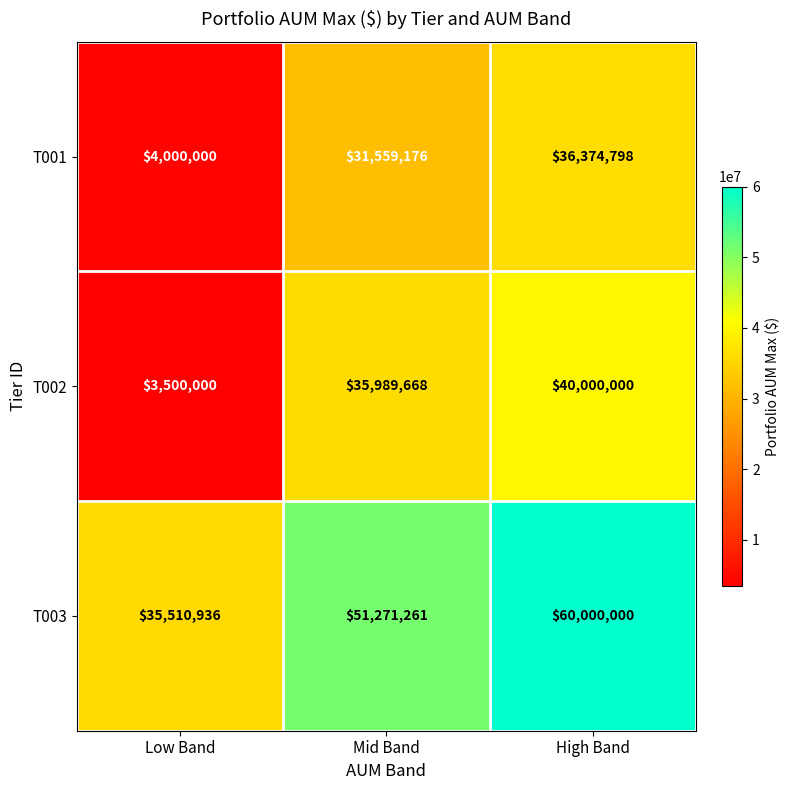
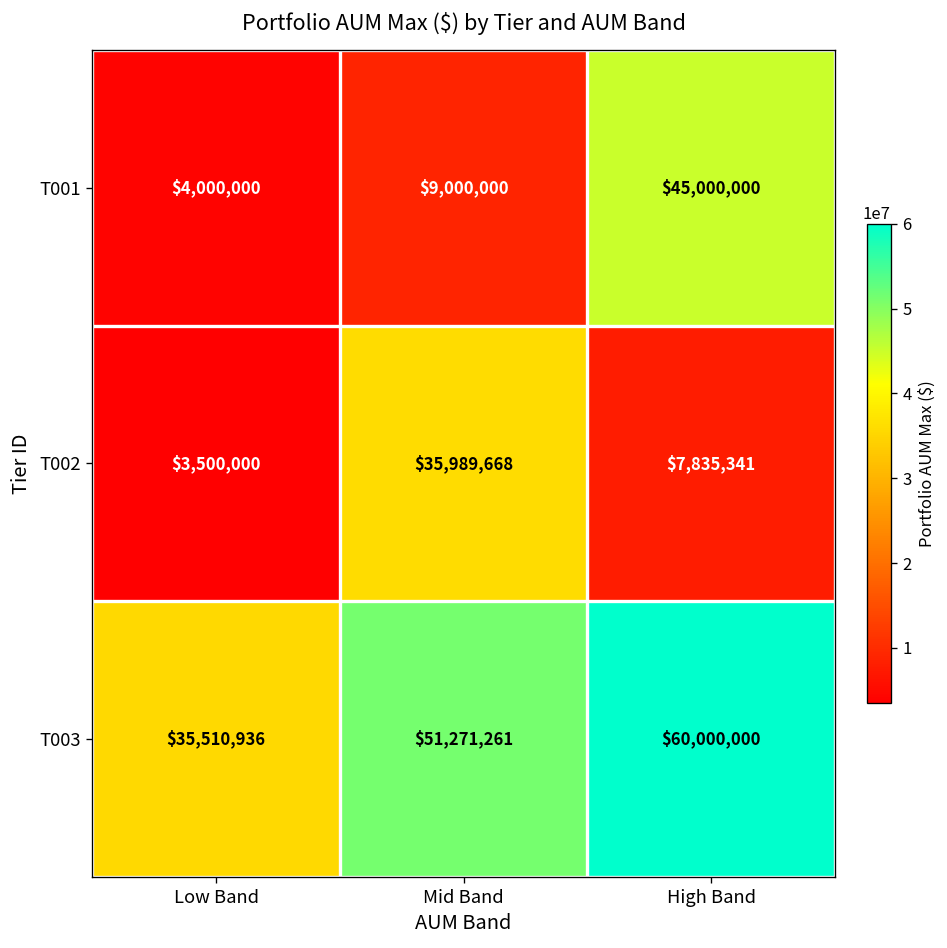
  {
    "T001": {
      "Low Band": "$4,000,000",
-     "Mid Band": "$31,559,176",
-     "High Band": "$36,374,798"
+     "Mid Band": "$9,000,000",
+     "High Band": "$45,000,000"
    },
    "T002": {
      "Low Band": "$3,500,000",
      "Mid Band": "$35,989,668",
-     "High Band": "$40,000,000"
+     "High Band": "$7,835,341"
    },
    "T003": {
      "Low Band": "$35,510,936",
      "Mid Band": "$51,271,261",
      "High Band": "$60,000,000"
    }
  }
